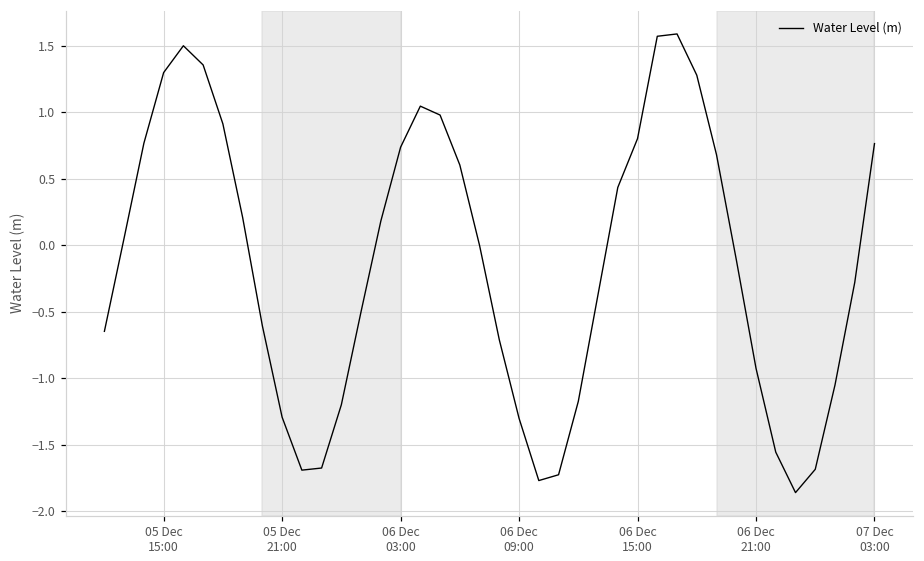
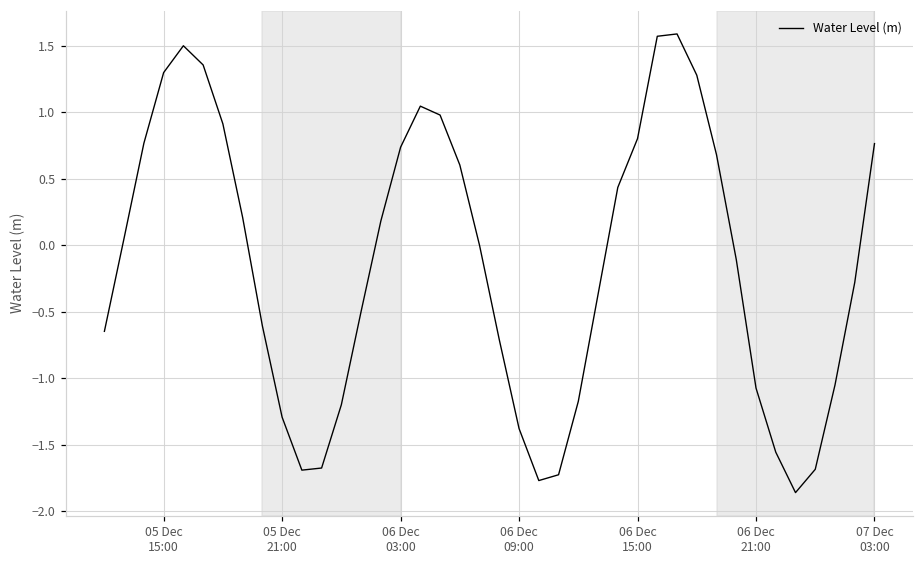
  {
    "05 Dec 15:00": 1.30,
    "05 Dec 21:00": -1.29,
    "06 Dec 03:00": 0.74,
-   "06 Dec 09:00": -1.30,
+   "06 Dec 09:00": -1.38,
    "06 Dec 15:00": 0.80,
-   "06 Dec 21:00": -0.93,
+   "06 Dec 21:00": -1.07,
    "07 Dec 03:00": 0.77
  }
